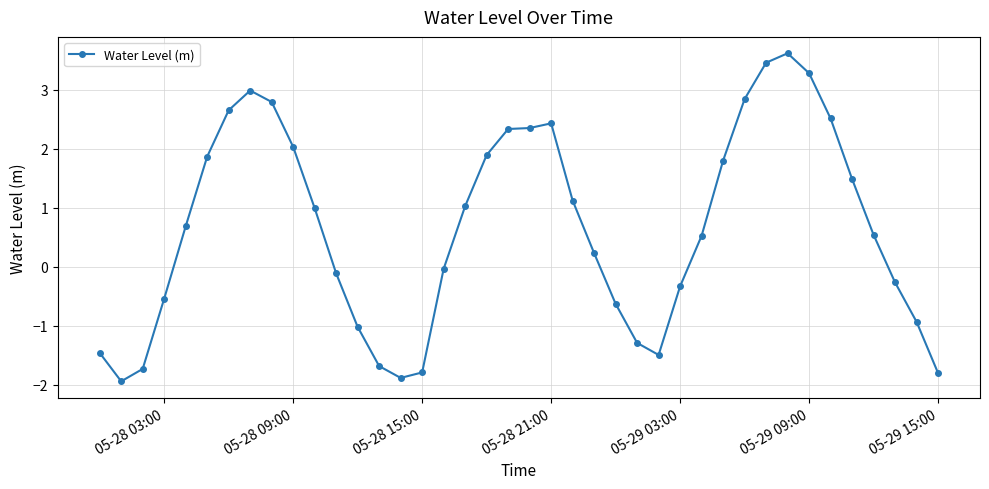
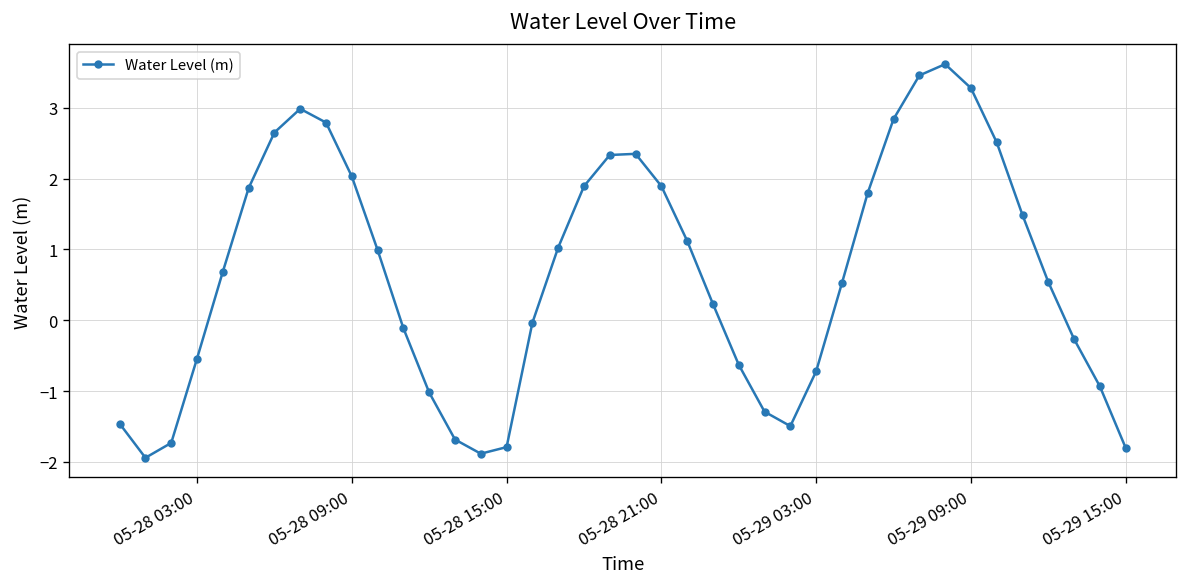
  {
    "05-28 03:00": -0.5,
    "05-28 09:00": 2.0,
    "05-28 15:00": -1.8,
-   "05-28 21:00": 2.4,
-   "05-29 03:00": -0.3,
+   "05-28 21:00": 1.9,
+   "05-29 03:00": -0.7,
    "05-29 09:00": 3.3,
    "05-29 15:00": -1.8
  }
